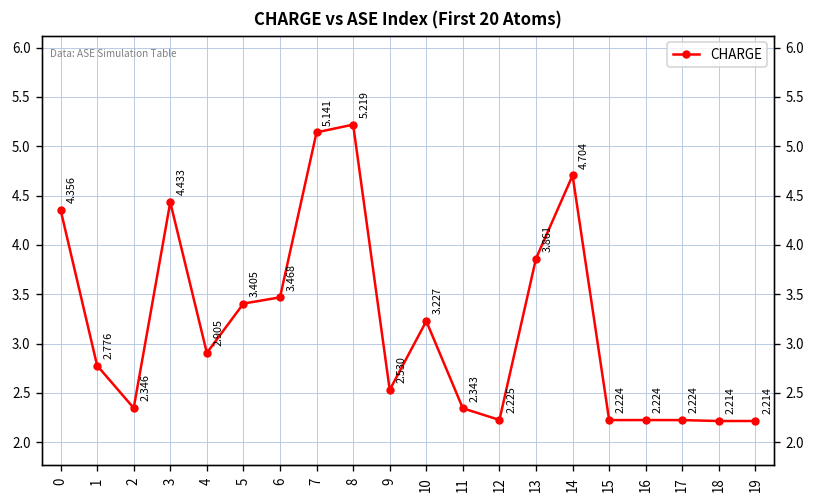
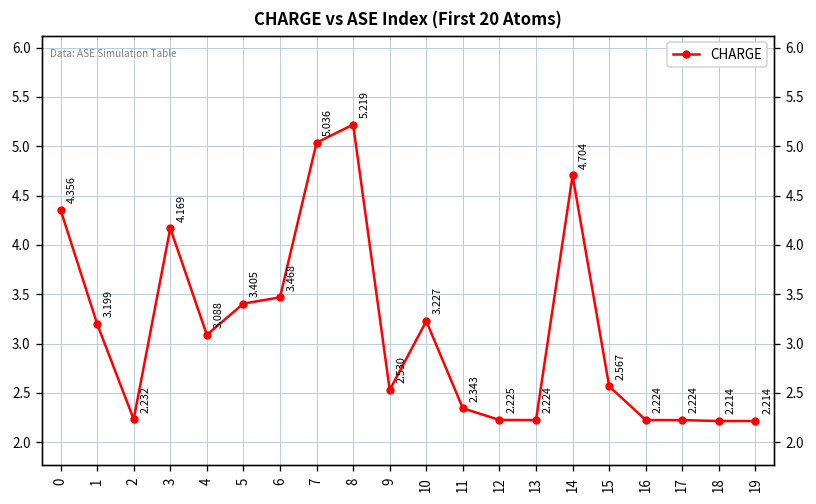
  {
    "0": 4.356,
-   "1": 2.776,
-   "2": 2.346,
-   "3": 4.433,
-   "4": 2.905,
+   "1": 3.199,
+   "2": 2.232,
+   "3": 4.169,
+   "4": 3.088,
    "5": 3.405,
    "6": 3.468,
-   "7": 5.141,
+   "7": 5.036,
    "8": 5.219,
    "9": 2.530,
    "10": 3.227,
    "11": 2.343,
    "12": 2.225,
-   "13": 3.861,
+   "13": 2.224,
    "14": 4.704,
-   "15": 2.224,
+   "15": 2.567,
    "16": 2.224,
    "17": 2.224,
    "18": 2.214,
    "19": 2.214
  }
